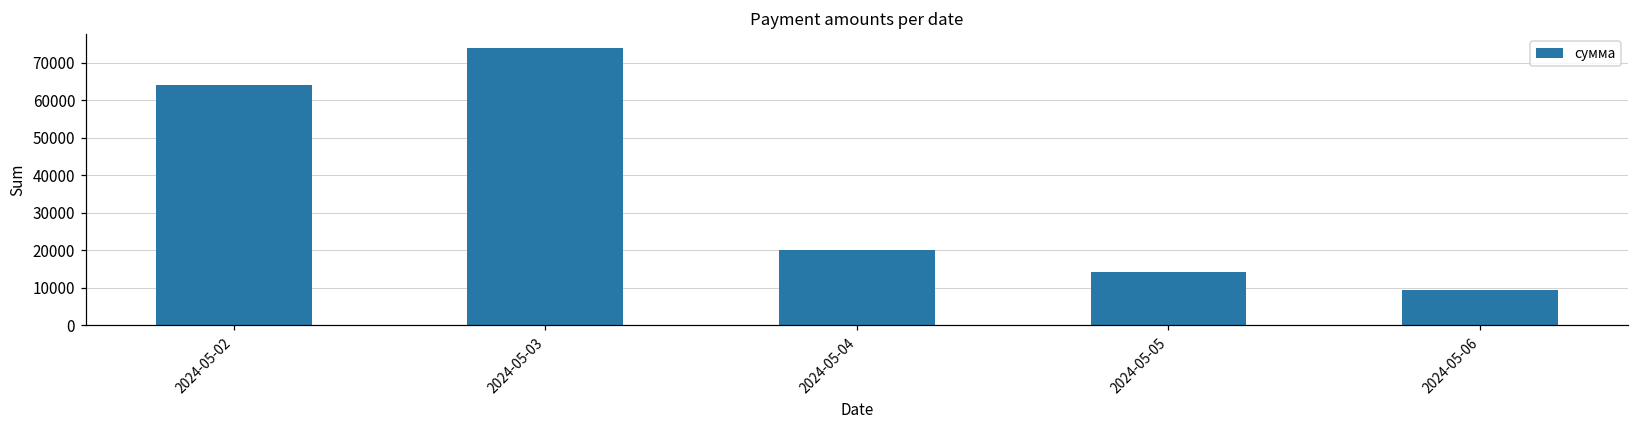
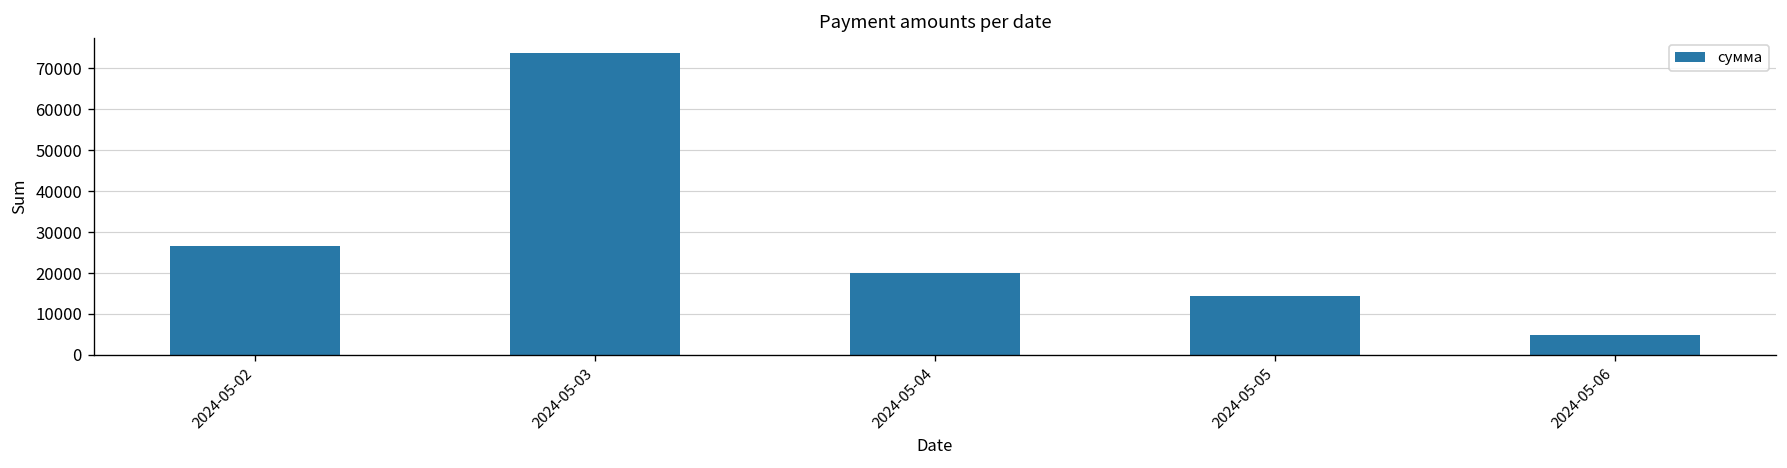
  {
-   "2024-05-02": 64000,
+   "2024-05-02": 27000,
    "2024-05-03": 74000,
    "2024-05-04": 20000,
    "2024-05-05": 14000,
-   "2024-05-06": 10000
+   "2024-05-06": 5000
  }
